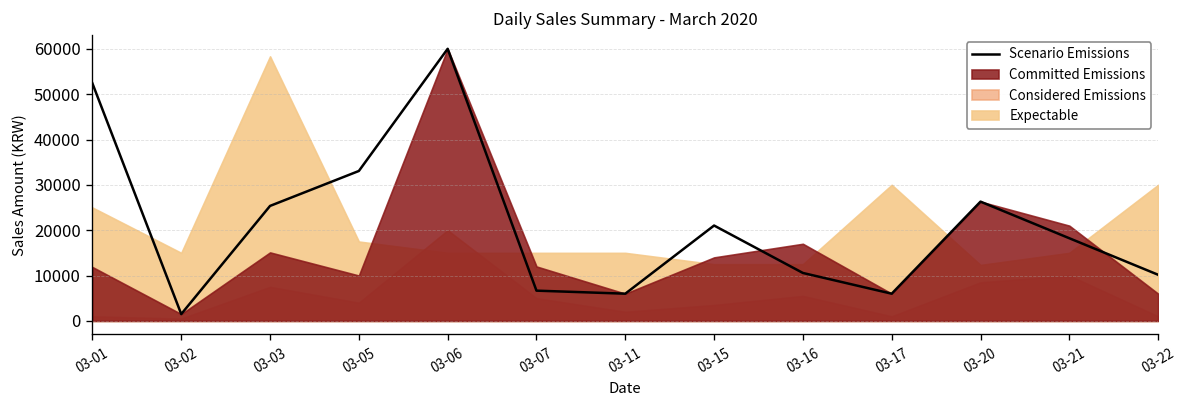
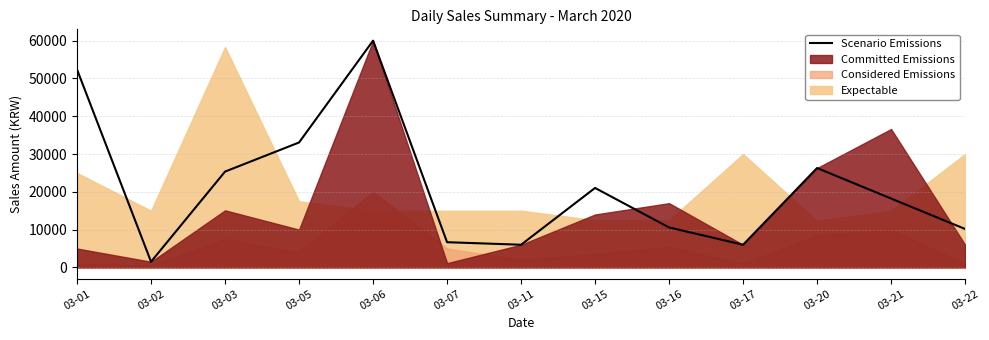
  {
    "Scenario Emissions": {
      "03-01": 52000,
      "03-03": 25000,
      "03-05": 33000,
      "03-07": 7000,
      "03-15": 21000,
      "03-16": 11000,
      "03-21": 18000,
      "03-22": 10000
    },
    "Committed Emissions": {
-     "03-01": 12000,
+     "03-01": 5000,
      "03-03": 15000,
      "03-05": 10000,
-     "03-07": 12000,
+     "03-07": 1000,
      "03-15": 14000,
      "03-16": 17000,
-     "03-21": 21000,
+     "03-21": 37000,
      "03-22": 6000
    }
  }
